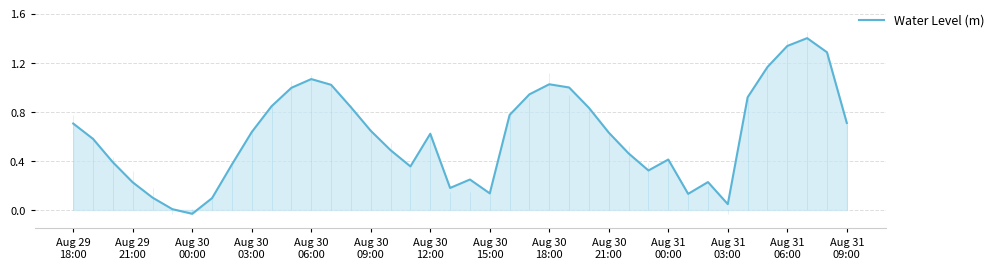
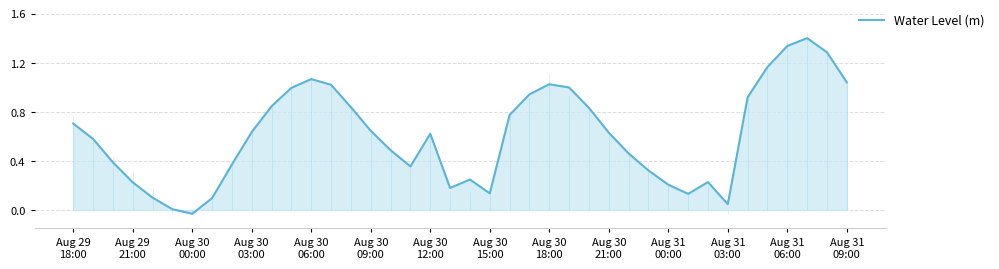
  {
    "Water Level (m)": {
      "Aug 30 00:00": -0.03,
-     "Aug 31 00:00": 0.41,
-     "Aug 31 09:00": 0.71
+     "Aug 31 00:00": 0.21,
+     "Aug 31 09:00": 1.04
    }
  }
